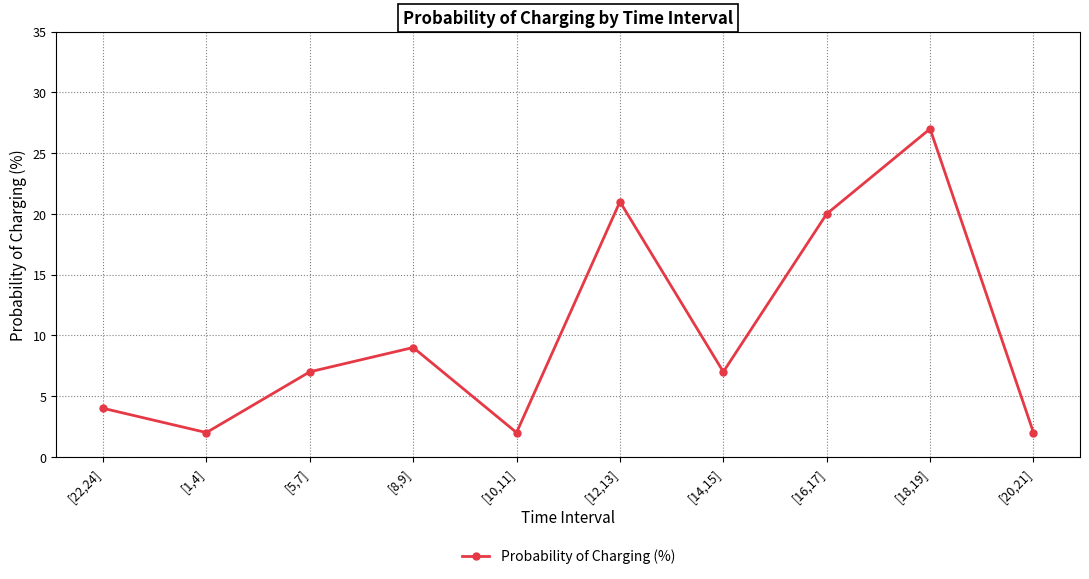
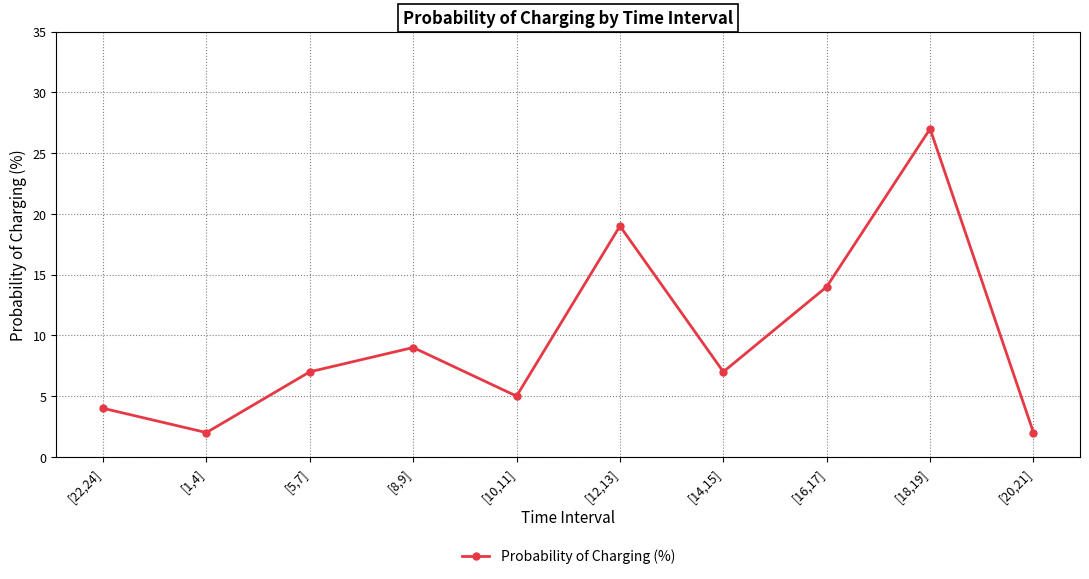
  {
    "[22,24]": 4,
    "[1,4]": 2,
    "[5,7]": 7,
    "[8,9]": 9,
-   "[10,11]": 2,
-   "[12,13]": 21,
+   "[10,11]": 5,
+   "[12,13]": 19,
    "[14,15]": 7,
-   "[16,17]": 20,
+   "[16,17]": 14,
    "[18,19]": 27,
    "[20,21]": 2
  }
